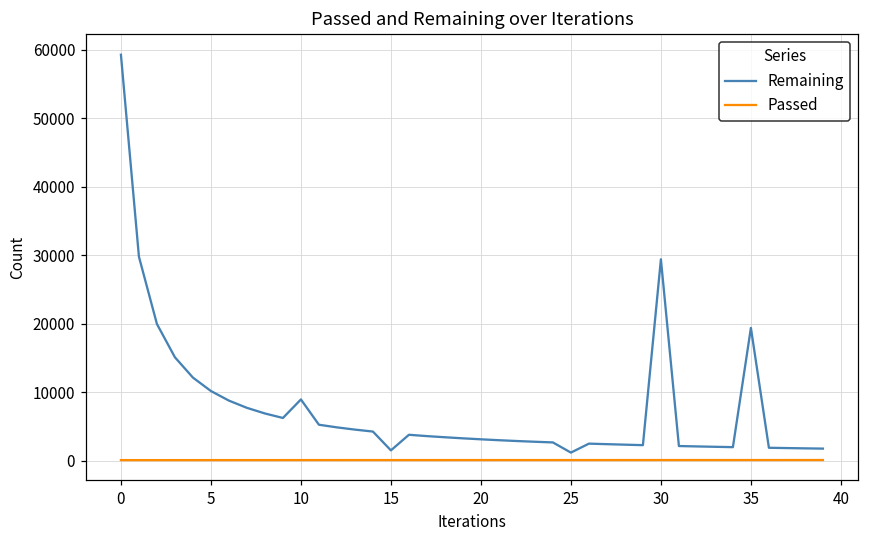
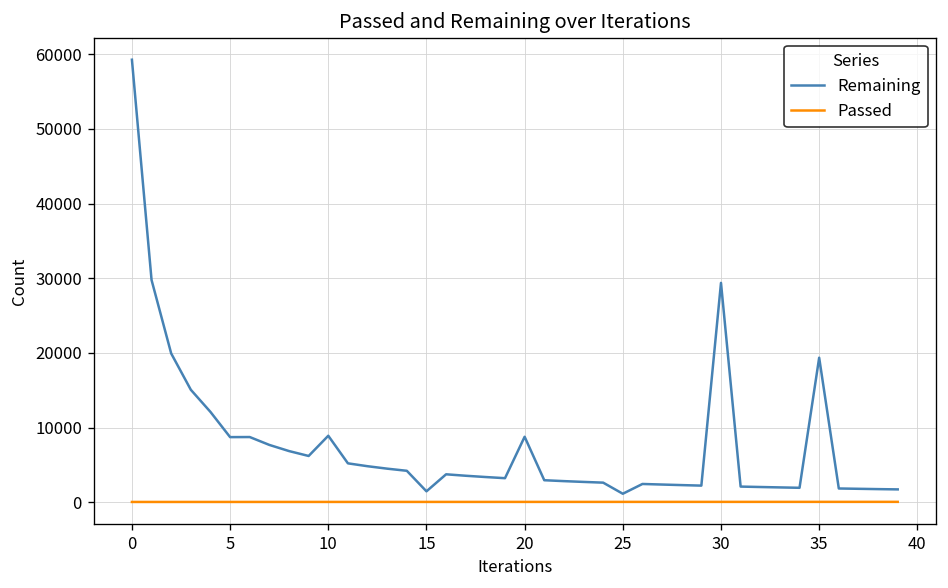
  {
    "Remaining": {
      "0": 59000,
-     "5": 10000,
+     "5": 9000,
      "10": 9000,
      "15": 1000,
-     "20": 3000,
+     "20": 9000,
      "25": 1000,
      "30": 29000,
      "35": 19000
    },
    "Passed": {
      "0": 0,
      "5": 0,
      "10": 0,
      "15": 0,
      "20": 0,
      "25": 0,
      "30": 0,
      "35": 0
    }
  }
